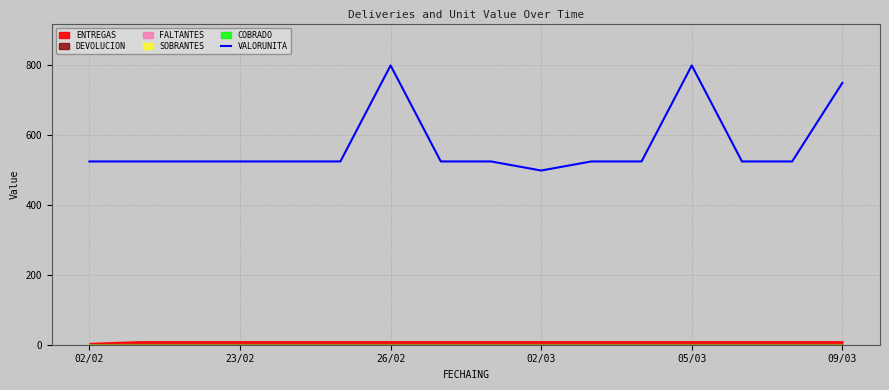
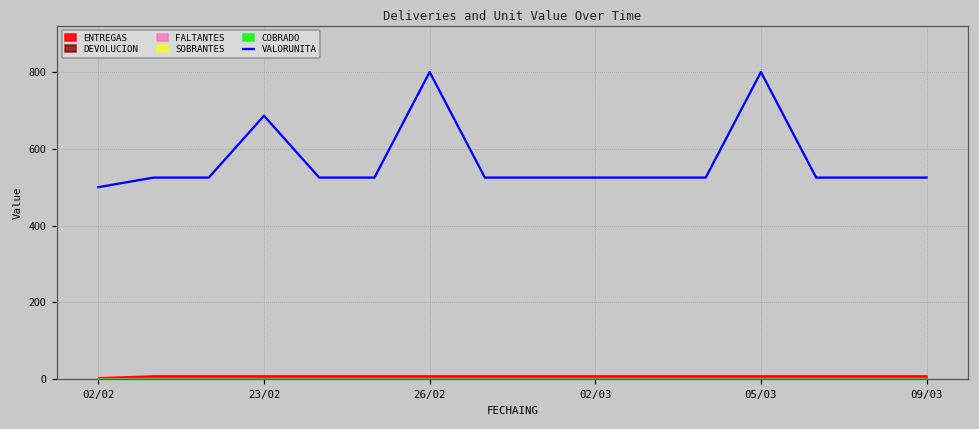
  {
    "VALORUNITA": {
-     "02/02": 530,
-     "23/02": 530,
+     "02/02": 500,
+     "23/02": 690,
      "26/02": 800,
-     "02/03": 500,
+     "02/03": 530,
      "05/03": 800,
-     "09/03": 750
+     "09/03": 530
    }
  }
